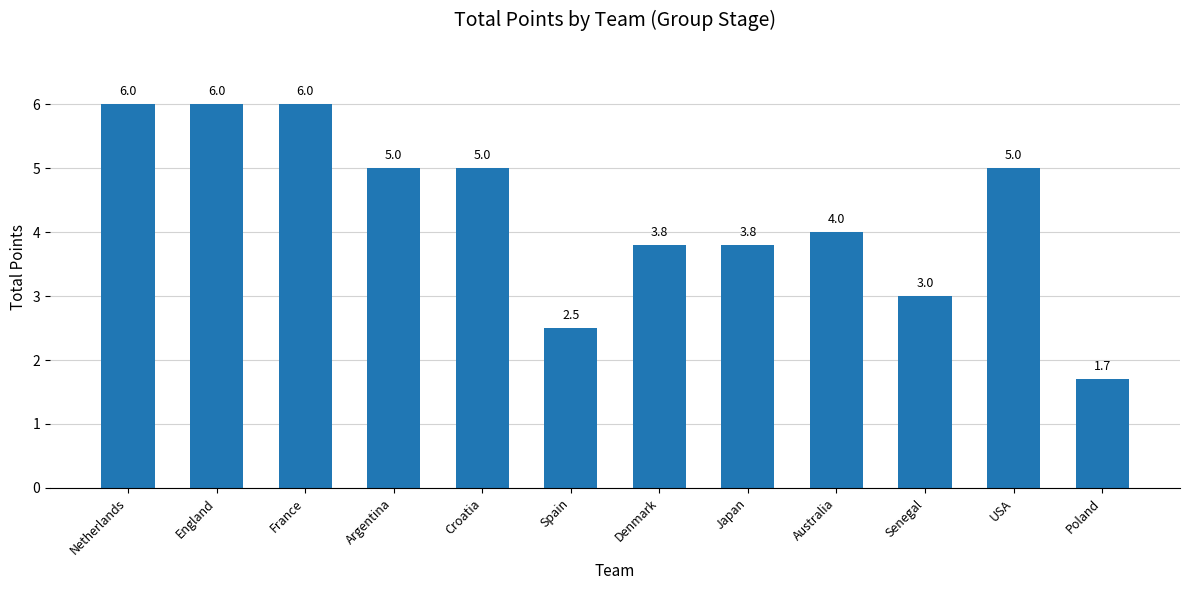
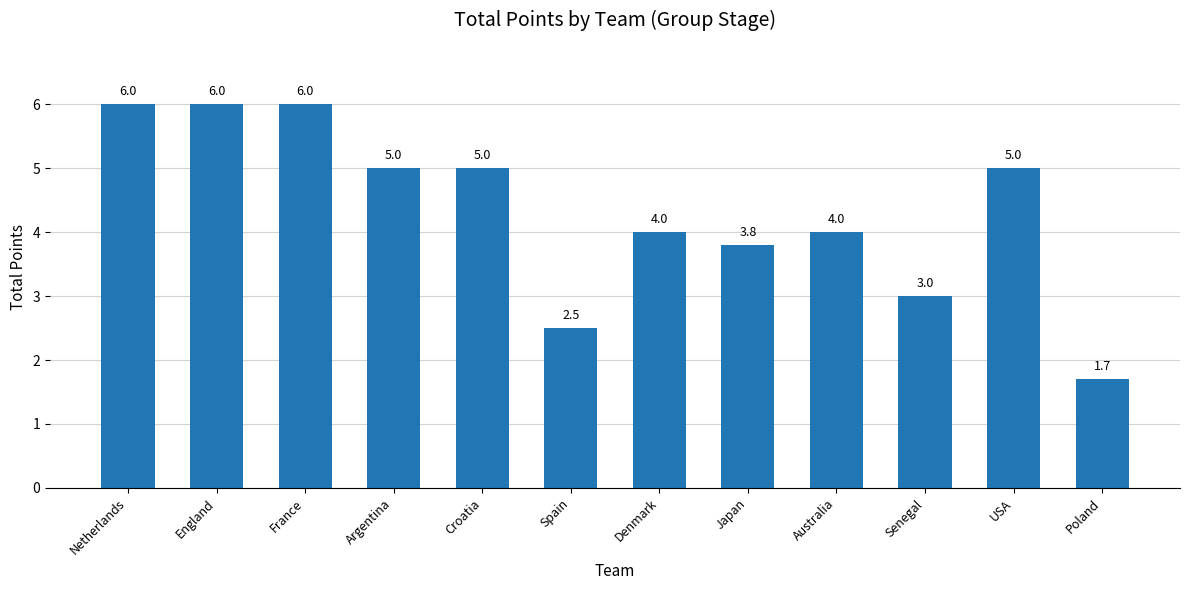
  {
    "Netherlands": 6.0,
    "England": 6.0,
    "France": 6.0,
    "Argentina": 5.0,
    "Croatia": 5.0,
    "Spain": 2.5,
-   "Denmark": 3.8,
+   "Denmark": 4.0,
    "Japan": 3.8,
    "Australia": 4.0,
    "Senegal": 3.0,
    "USA": 5.0,
    "Poland": 1.7
  }
